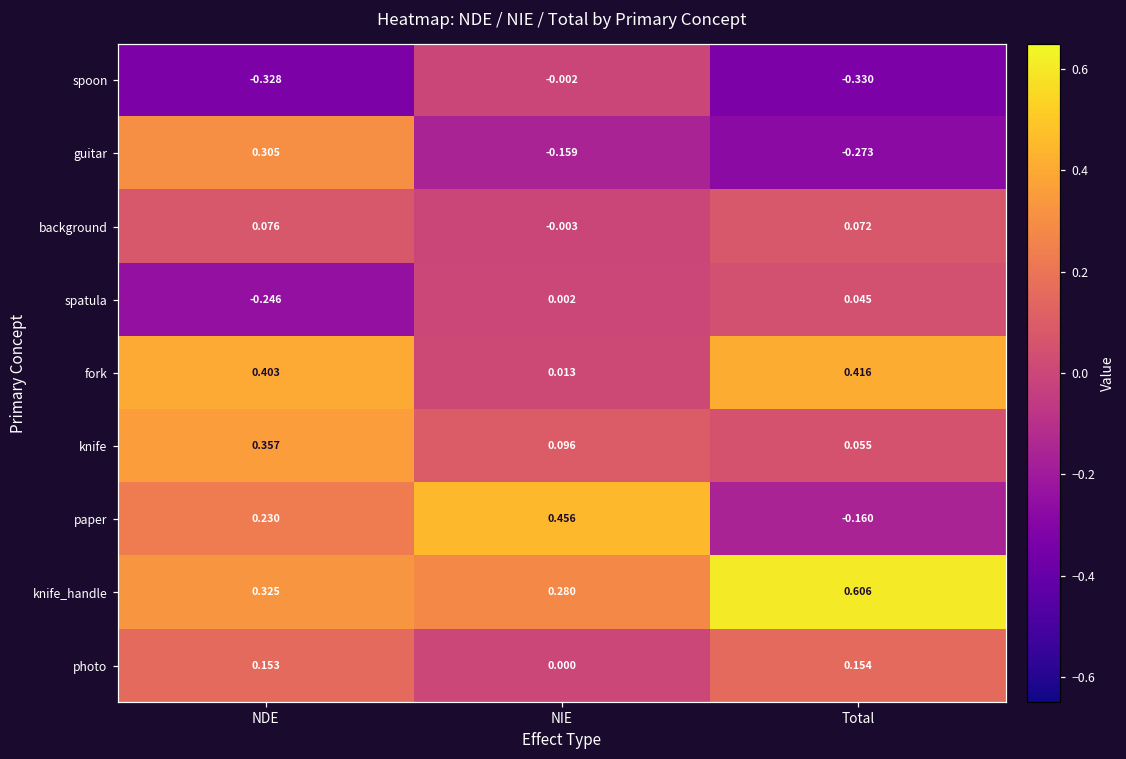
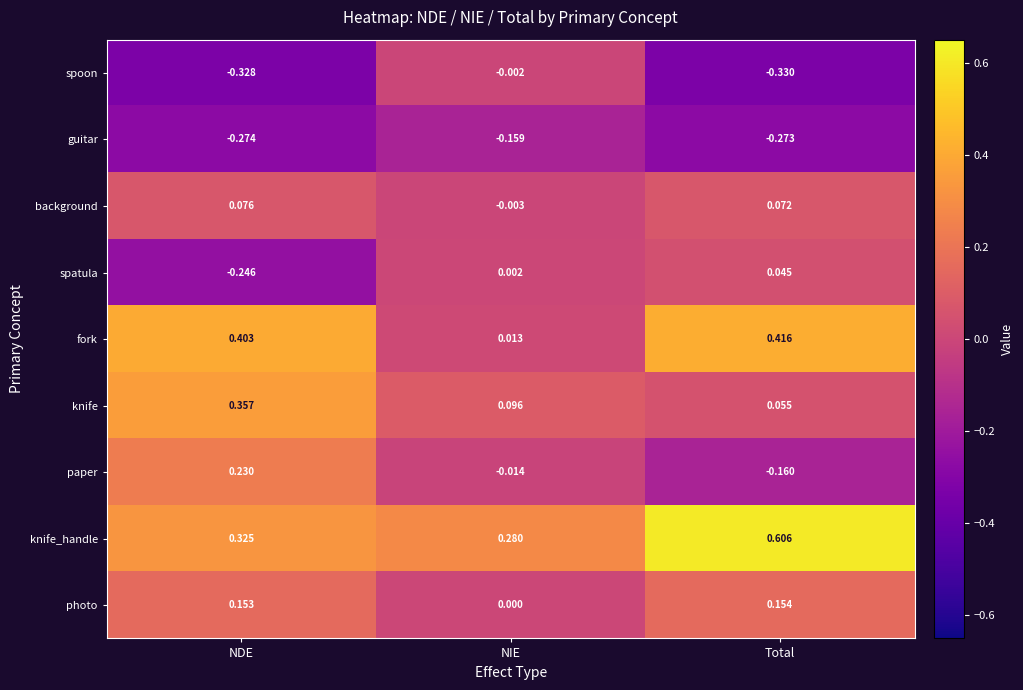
  {
    "spoon": {
      "NDE": -0.328,
      "NIE": -0.002,
      "Total": -0.330
    },
    "guitar": {
-     "NDE": 0.305,
+     "NDE": -0.274,
      "NIE": -0.159,
      "Total": -0.273
    },
    "background": {
      "NDE": 0.076,
      "NIE": -0.003,
      "Total": 0.072
    },
    "spatula": {
      "NDE": -0.246,
      "NIE": 0.002,
      "Total": 0.045
    },
    "fork": {
      "NDE": 0.403,
      "NIE": 0.013,
      "Total": 0.416
    },
    "knife": {
      "NDE": 0.357,
      "NIE": 0.096,
      "Total": 0.055
    },
    "paper": {
      "NDE": 0.230,
-     "NIE": 0.456,
+     "NIE": -0.014,
      "Total": -0.160
    },
    "knife_handle": {
      "NDE": 0.325,
      "NIE": 0.280,
      "Total": 0.606
    },
    "photo": {
      "NDE": 0.153,
      "NIE": 0.000,
      "Total": 0.154
    }
  }
